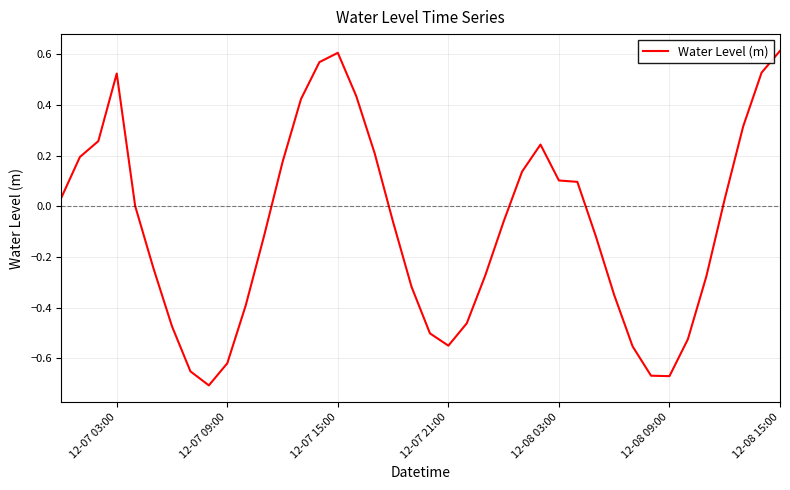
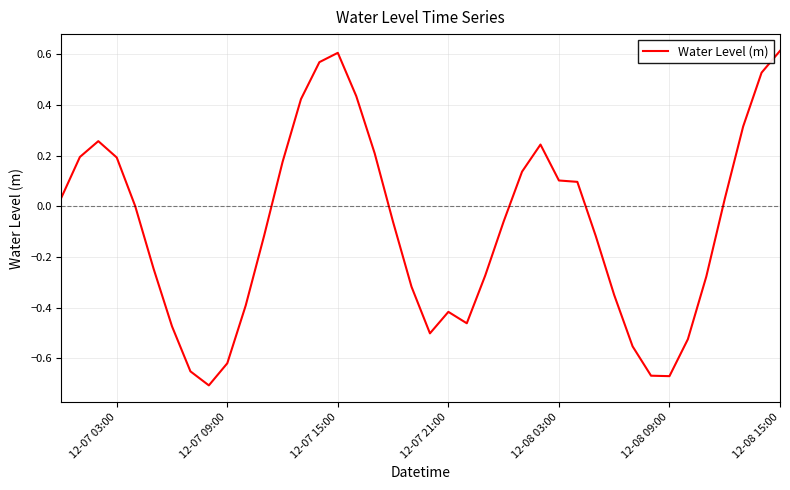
  {
-   "12-07 03:00": 0.52,
+   "12-07 03:00": 0.19,
    "12-07 09:00": -0.62,
    "12-07 15:00": 0.61,
-   "12-07 21:00": -0.55,
+   "12-07 21:00": -0.42,
    "12-08 03:00": 0.10,
    "12-08 09:00": -0.67,
    "12-08 15:00": 0.61
  }
